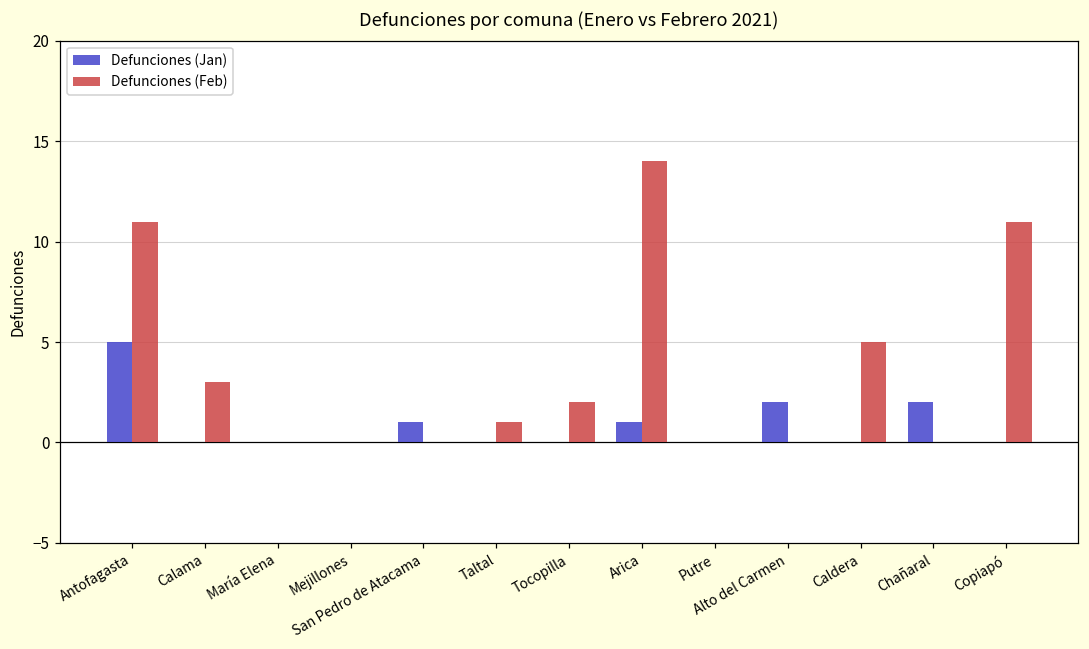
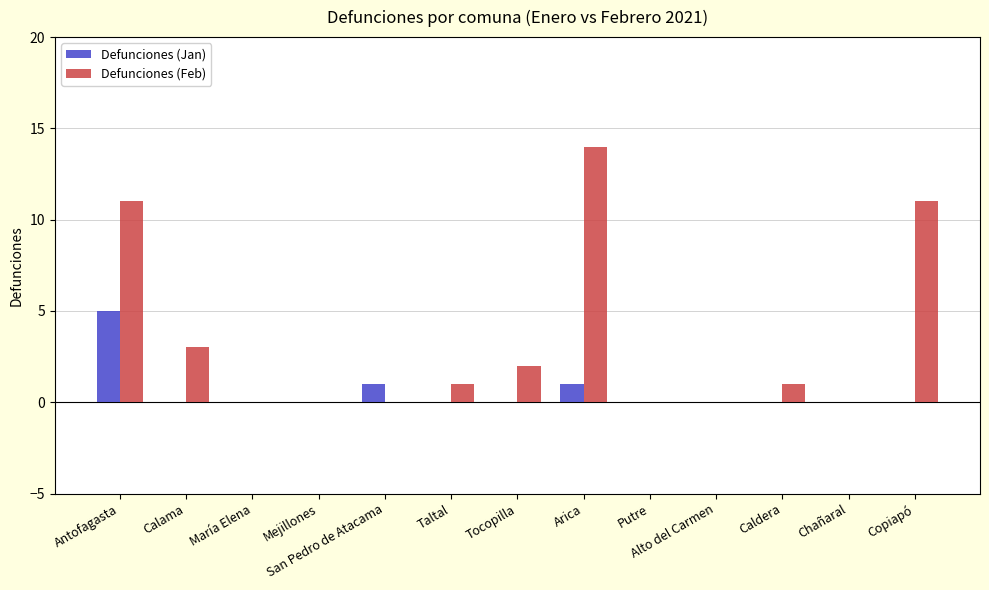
  {
    "Defunciones (Jan)": {
      "Antofagasta": 5,
      "Calama": 0,
      "María Elena": 0,
      "Mejillones": 0,
      "San Pedro de Atacama": 1,
      "Taltal": 0,
      "Tocopilla": 0,
      "Arica": 1,
      "Putre": 0,
-     "Alto del Carmen": 2,
+     "Alto del Carmen": 0,
      "Caldera": 0,
-     "Chañaral": 2,
+     "Chañaral": 0,
      "Copiapó": 0
    },
    "Defunciones (Feb)": {
      "Antofagasta": 11,
      "Calama": 3,
      "María Elena": 0,
      "Mejillones": 0,
      "San Pedro de Atacama": 0,
      "Taltal": 1,
      "Tocopilla": 2,
      "Arica": 14,
      "Putre": 0,
      "Alto del Carmen": 0,
-     "Caldera": 5,
+     "Caldera": 1,
      "Chañaral": 0,
      "Copiapó": 11
    }
  }
